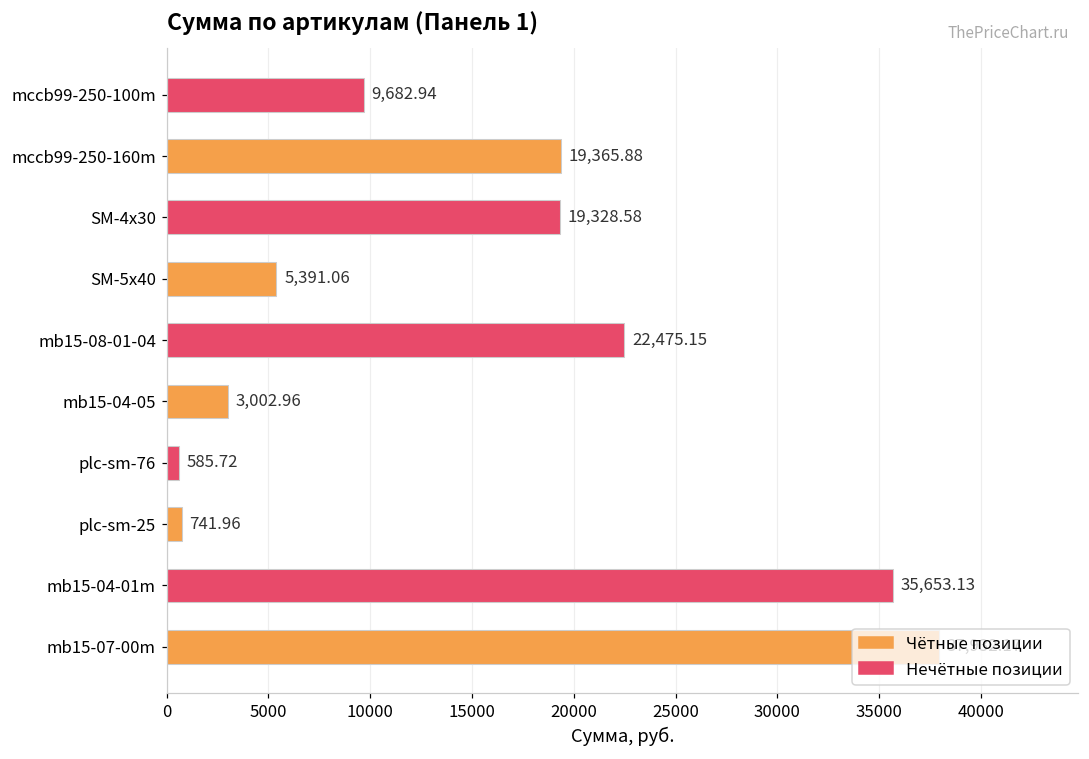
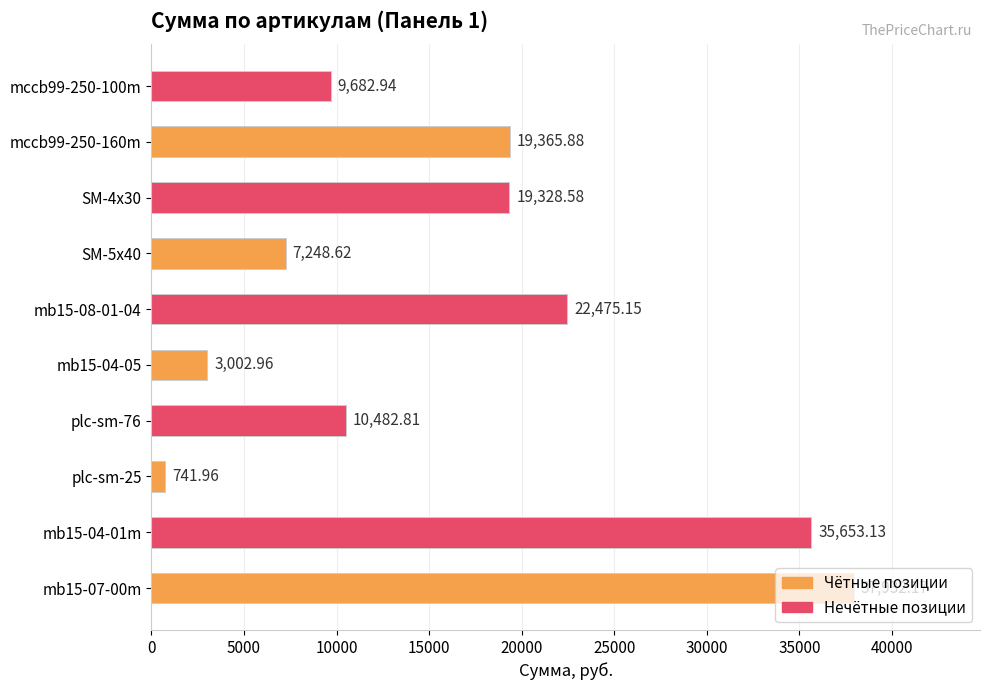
  {
    "mccb99-250-100m": "9,682.94",
    "mccb99-250-160m": "19,365.88",
    "SM-4x30": "19,328.58",
-   "SM-5x40": "5,391.06",
+   "SM-5x40": "7,248.62",
    "mb15-08-01-04": "22,475.15",
    "mb15-04-05": "3,002.96",
-   "plc-sm-76": "585.72",
+   "plc-sm-76": "10,482.81",
    "plc-sm-25": "741.96",
    "mb15-04-01m": "35,653.13"
  }
